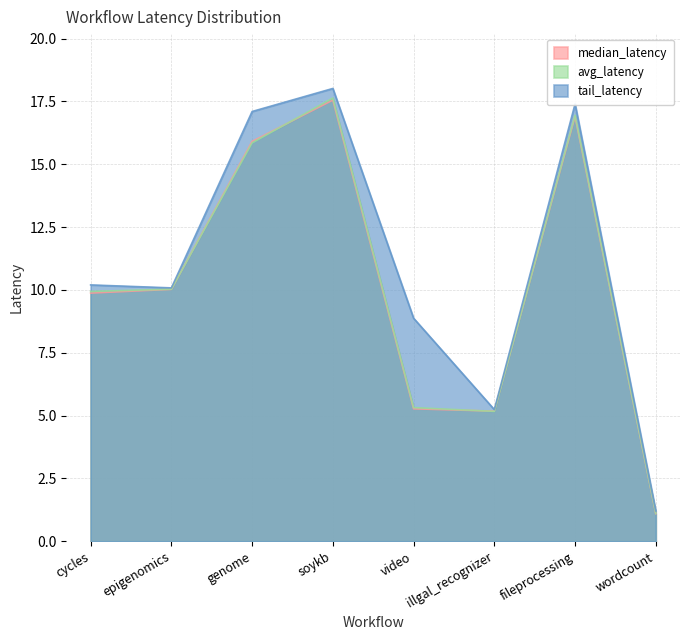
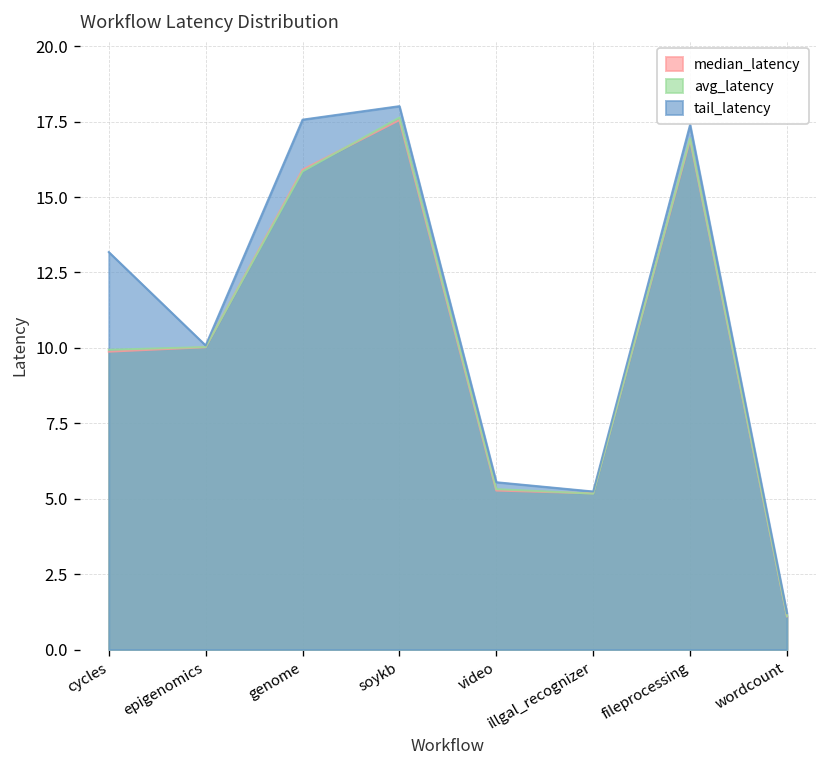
  {
    "tail_latency": {
-     "cycles": 10.2,
-     "genome": 17.1,
+     "cycles": 13.2,
+     "genome": 17.6,
      "soykb": 18.0,
-     "video": 8.9
+     "video": 5.5
    }
  }
